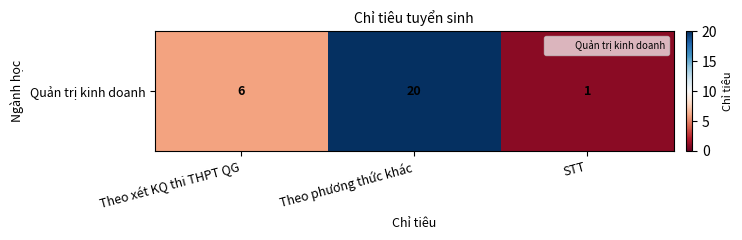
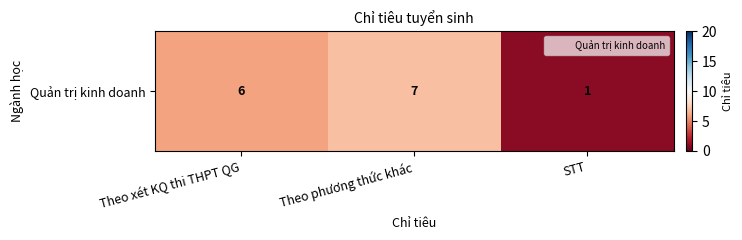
  {
    "Quản trị kinh doanh": {
      "Theo xét KQ thi THPT QG": 6,
-     "Theo phương thức khác": 20,
+     "Theo phương thức khác": 7,
      "STT": 1
    }
  }
